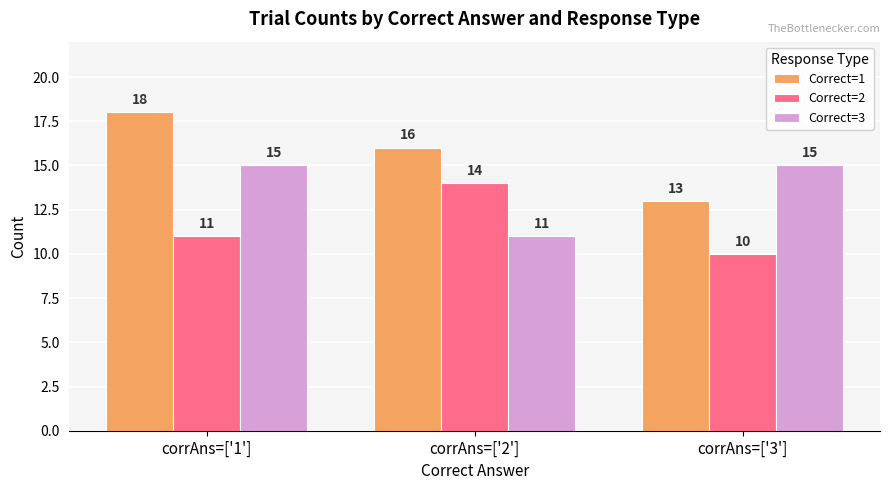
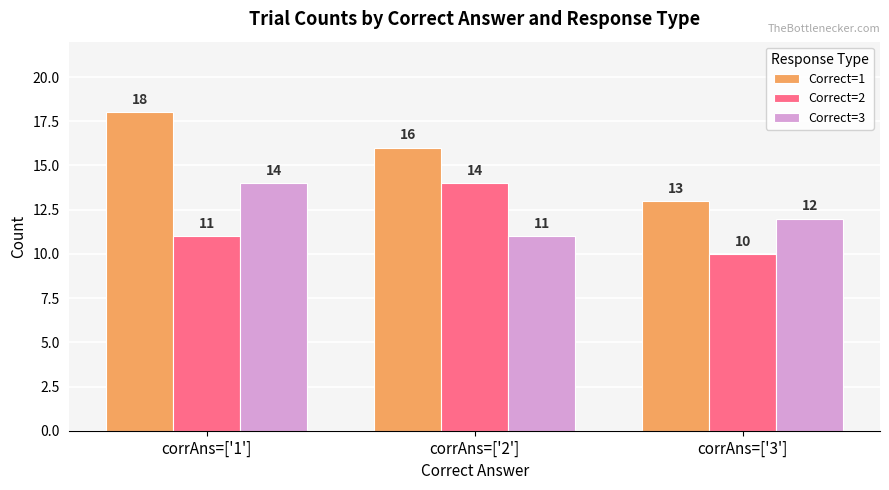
  {
    "Correct=1": {
      "corrAns=['1']": 18,
      "corrAns=['2']": 16,
      "corrAns=['3']": 13
    },
    "Correct=2": {
      "corrAns=['1']": 11,
      "corrAns=['2']": 14,
      "corrAns=['3']": 10
    },
    "Correct=3": {
-     "corrAns=['1']": 15,
+     "corrAns=['1']": 14,
      "corrAns=['2']": 11,
-     "corrAns=['3']": 15
+     "corrAns=['3']": 12
    }
  }
